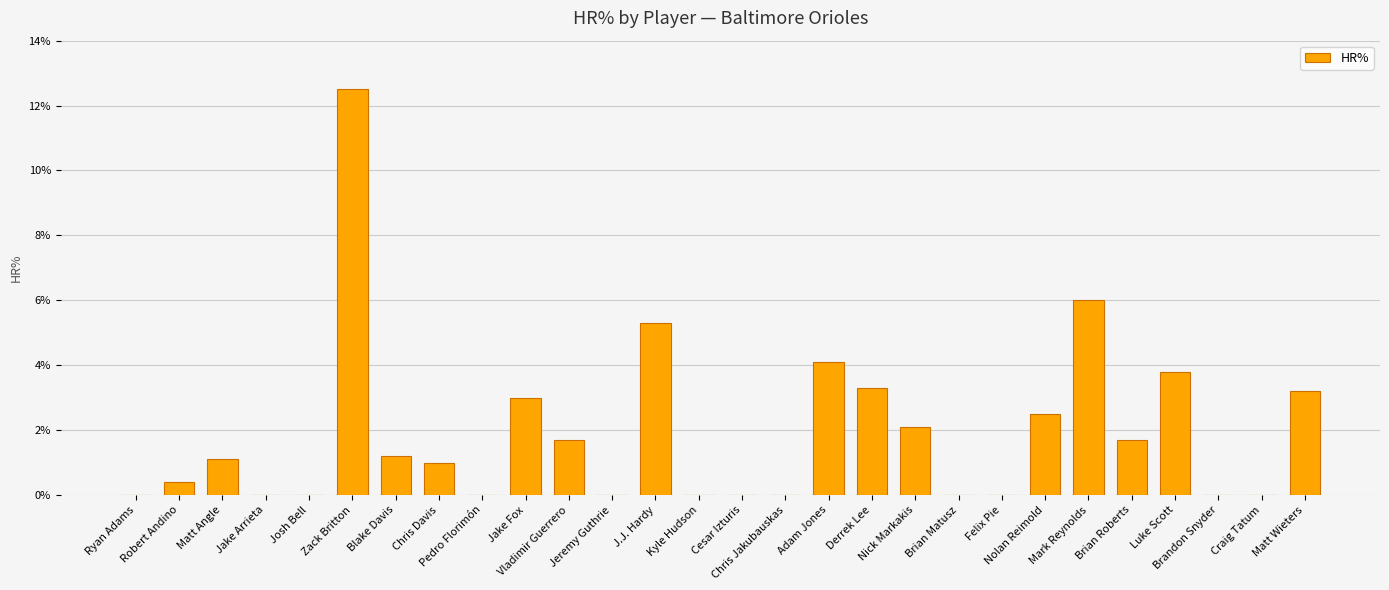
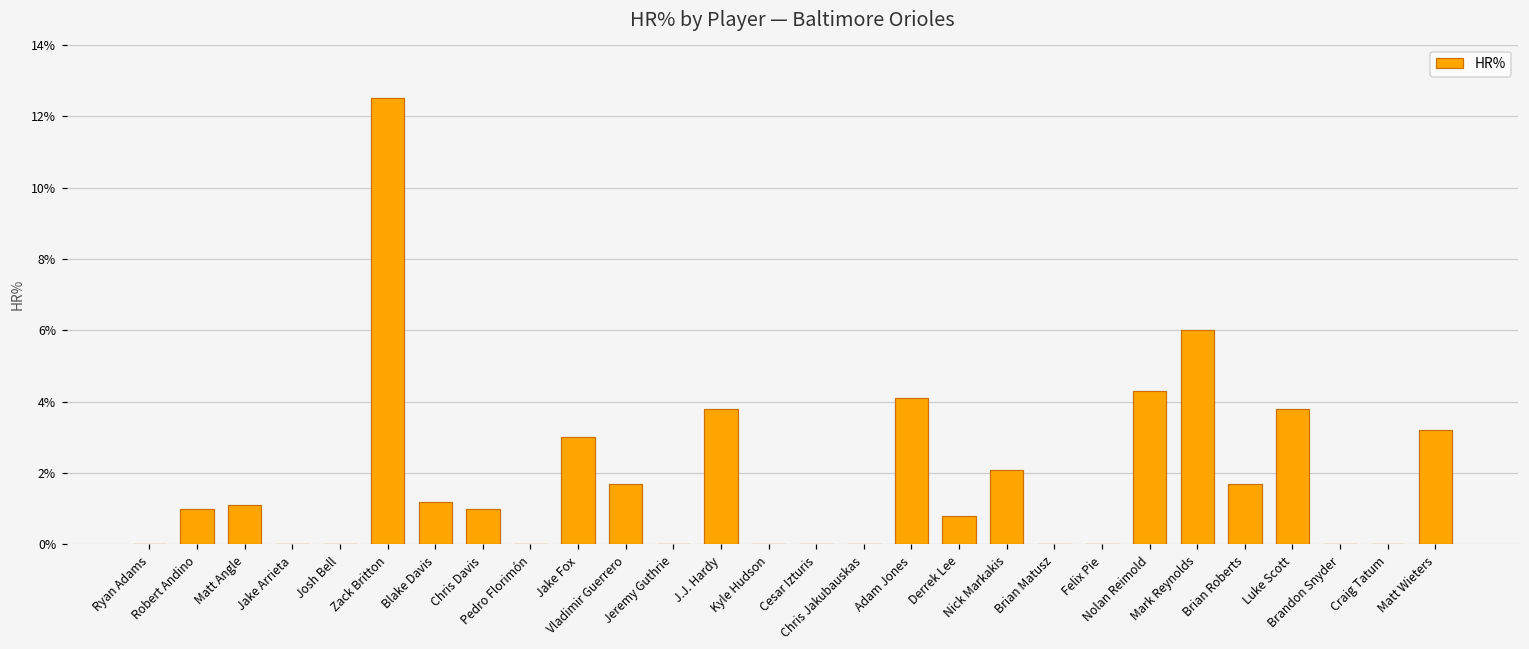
  {
    "Ryan Adams": "0.0%",
-   "Robert Andino": "0.4%",
+   "Robert Andino": "1.0%",
    "Matt Angle": "1.1%",
    "Jake Arrieta": "0.0%",
    "Josh Bell": "0.0%",
    "Zack Britton": "12.5%",
    "Blake Davis": "1.2%",
    "Chris Davis": "1.0%",
    "Pedro Florimón": "0.0%",
    "Jake Fox": "3.0%",
    "Vladimir Guerrero": "1.7%",
    "Jeremy Guthrie": "0.0%",
-   "J.J. Hardy": "5.3%",
+   "J.J. Hardy": "3.8%",
    "Kyle Hudson": "0.0%",
    "Cesar Izturis": "0.0%",
    "Chris Jakubauskas": "0.0%",
    "Adam Jones": "4.1%",
-   "Derrek Lee": "3.3%",
+   "Derrek Lee": "0.8%",
    "Nick Markakis": "2.1%",
    "Brian Matusz": "0.0%",
    "Felix Pie": "0.0%",
-   "Nolan Reimold": "2.5%",
+   "Nolan Reimold": "4.3%",
    "Mark Reynolds": "6.0%",
    "Brian Roberts": "1.7%",
    "Luke Scott": "3.8%",
    "Brandon Snyder": "0.0%",
    "Craig Tatum": "0.0%",
    "Matt Wieters": "3.2%"
  }
